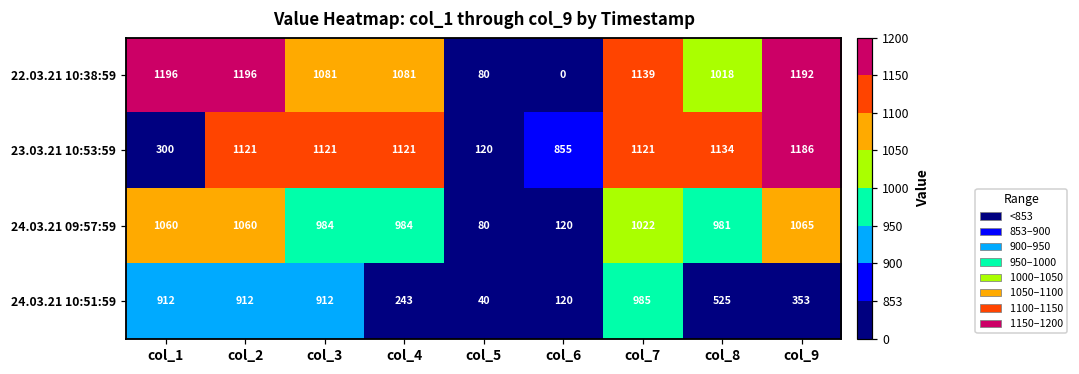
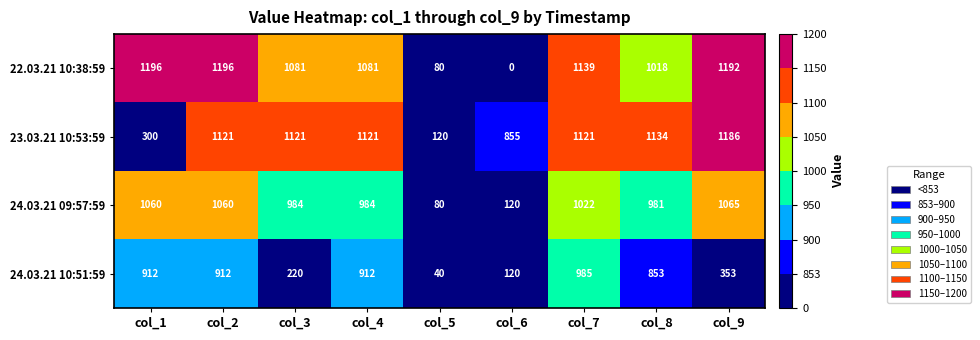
  {
    "22.03.21 10:38:59": {
      "col_1": 1196,
      "col_2": 1196,
      "col_3": 1081,
      "col_4": 1081,
      "col_5": 80,
      "col_6": 0,
      "col_7": 1139,
      "col_8": 1018,
      "col_9": 1192
    },
    "23.03.21 10:53:59": {
      "col_1": 300,
      "col_2": 1121,
      "col_3": 1121,
      "col_4": 1121,
      "col_5": 120,
      "col_6": 855,
      "col_7": 1121,
      "col_8": 1134,
      "col_9": 1186
    },
    "24.03.21 09:57:59": {
      "col_1": 1060,
      "col_2": 1060,
      "col_3": 984,
      "col_4": 984,
      "col_5": 80,
      "col_6": 120,
      "col_7": 1022,
      "col_8": 981,
      "col_9": 1065
    },
    "24.03.21 10:51:59": {
      "col_1": 912,
      "col_2": 912,
-     "col_3": 912,
-     "col_4": 243,
+     "col_3": 220,
+     "col_4": 912,
      "col_5": 40,
      "col_6": 120,
      "col_7": 985,
-     "col_8": 525,
+     "col_8": 853,
      "col_9": 353
    }
  }
